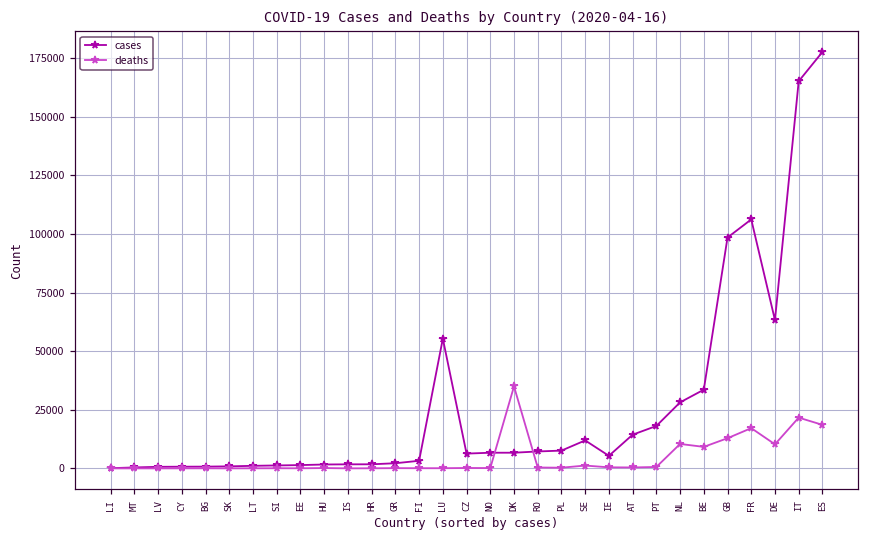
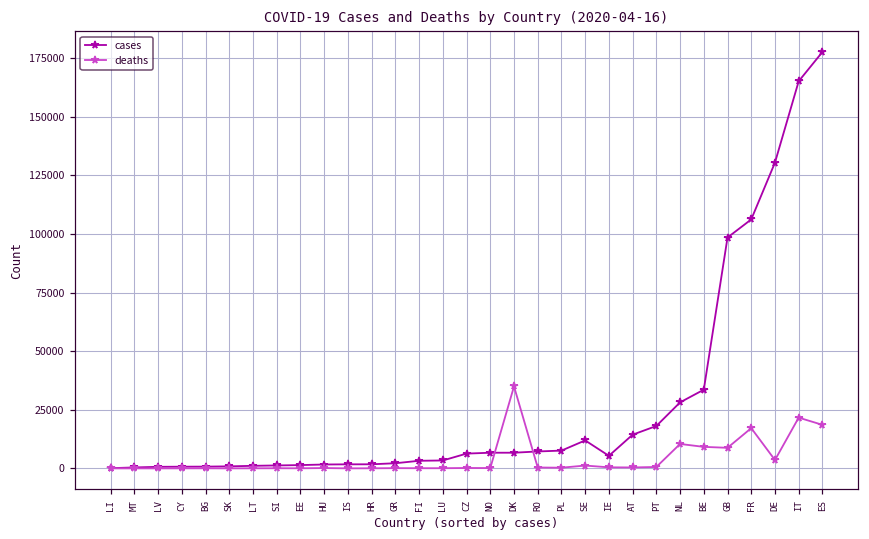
  {
    "cases": {
      "SI": 1000,
      "EE": 1000,
      "HU": 2000,
      "IS": 2000,
      "HR": 2000,
      "GR": 2000,
      "FI": 3000,
-     "LU": 55000,
+     "LU": 3000,
      "CZ": 6000,
      "NO": 7000,
      "DK": 7000,
      "RO": 7000,
      "PL": 8000,
      "SE": 12000,
      "IE": 5000,
      "AT": 14000,
      "PT": 18000,
      "NL": 28000,
      "BE": 34000,
      "GB": 98000,
      "FR": 106000,
-     "DE": 63000,
+     "DE": 130000,
      "IT": 165000,
      "ES": 178000
    },
    "deaths": {
      "SI": 0,
      "EE": 0,
      "HU": 0,
      "IS": 0,
      "HR": 0,
      "GR": 0,
      "FI": 0,
      "LU": 0,
      "CZ": 0,
      "NO": 0,
      "DK": 35000,
      "RO": 0,
      "PL": 0,
      "SE": 1000,
      "IE": 0,
      "AT": 0,
      "PT": 1000,
      "NL": 10000,
      "BE": 9000,
-     "GB": 13000,
+     "GB": 9000,
      "FR": 17000,
-     "DE": 10000,
+     "DE": 4000,
      "IT": 22000,
      "ES": 19000
    }
  }
